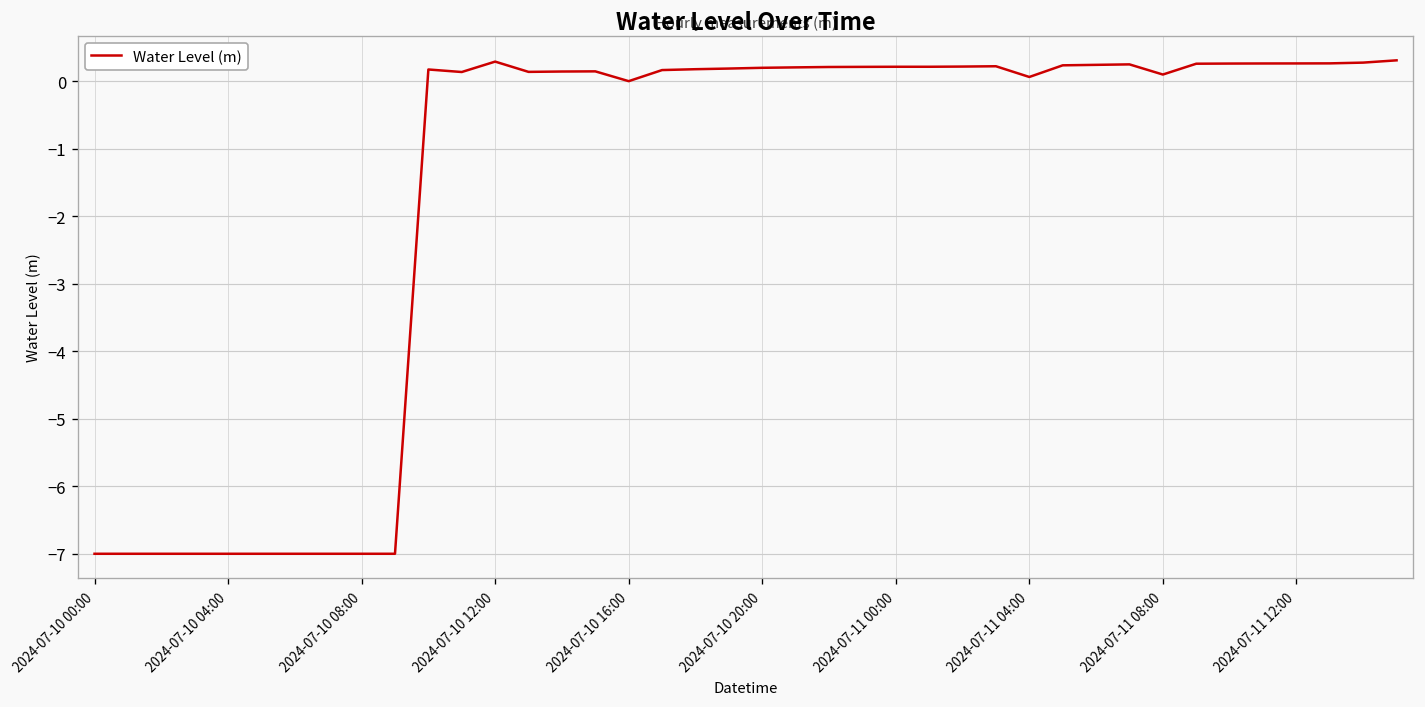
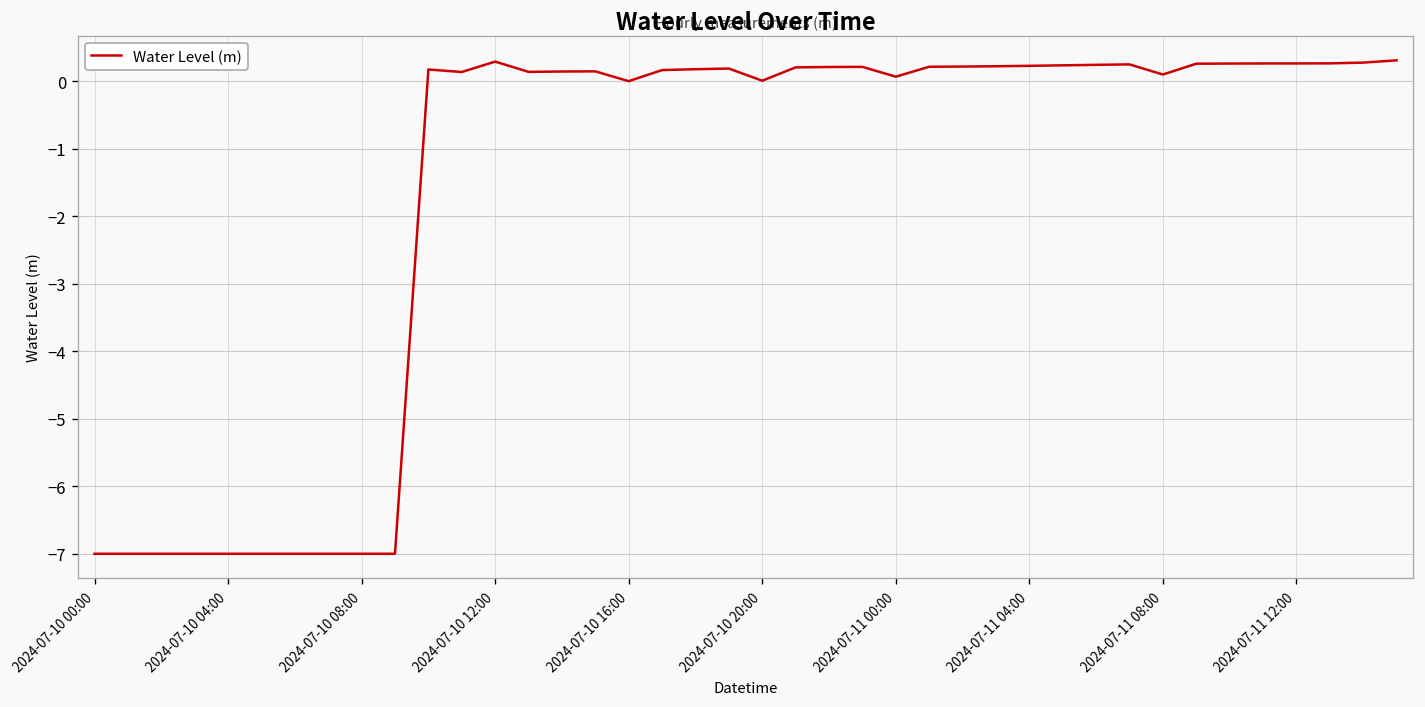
  {
    "2024-07-10 00:00": -7.0,
    "2024-07-10 04:00": -7.0,
    "2024-07-10 08:00": -7.0,
    "2024-07-10 12:00": 0.3,
    "2024-07-10 16:00": 0.0,
-   "2024-07-10 20:00": 0.2,
-   "2024-07-11 00:00": 0.2,
-   "2024-07-11 04:00": 0.1,
+   "2024-07-10 20:00": 0.0,
+   "2024-07-11 00:00": 0.1,
+   "2024-07-11 04:00": 0.2,
    "2024-07-11 08:00": 0.1,
    "2024-07-11 12:00": 0.3
  }
